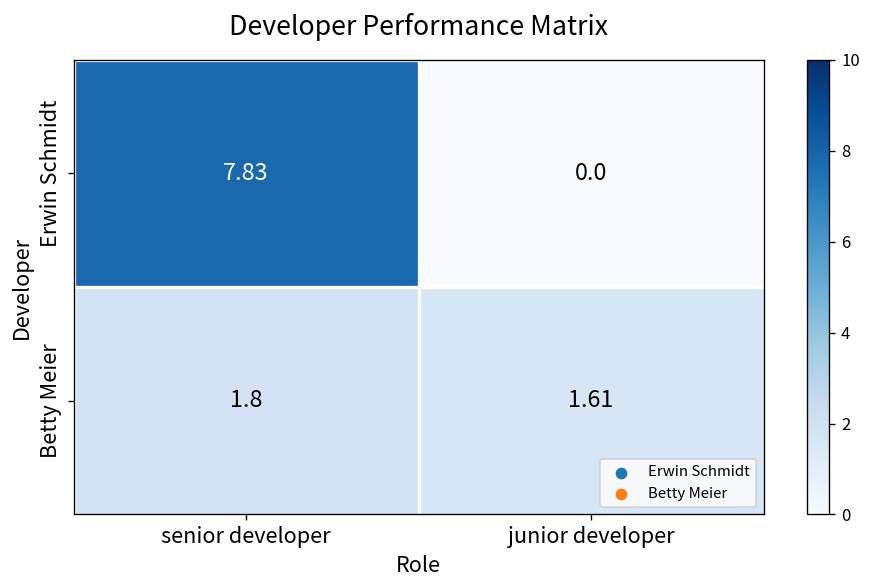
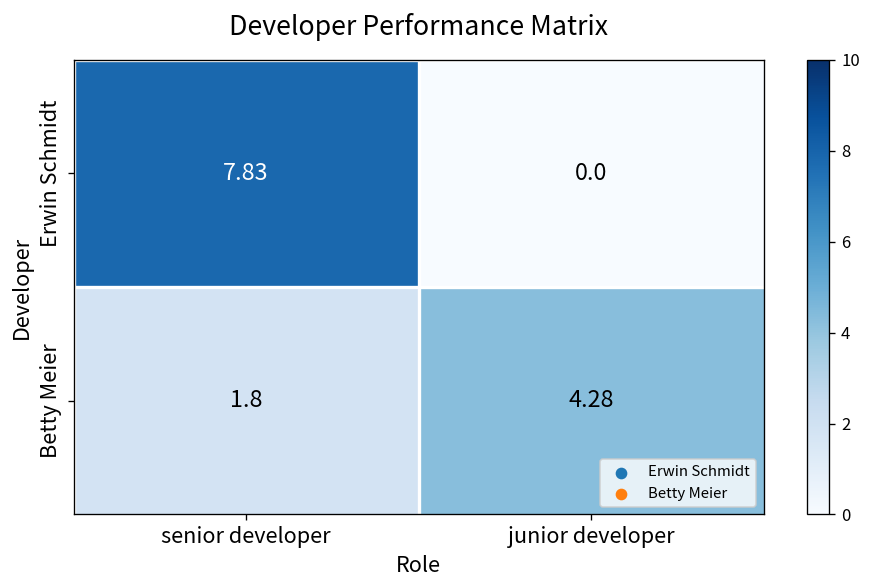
  {
    "Erwin Schmidt": {
      "senior developer": 7.83,
      "junior developer": 0.0
    },
    "Betty Meier": {
      "senior developer": 1.8,
-     "junior developer": 1.61
+     "junior developer": 4.28
    }
  }
